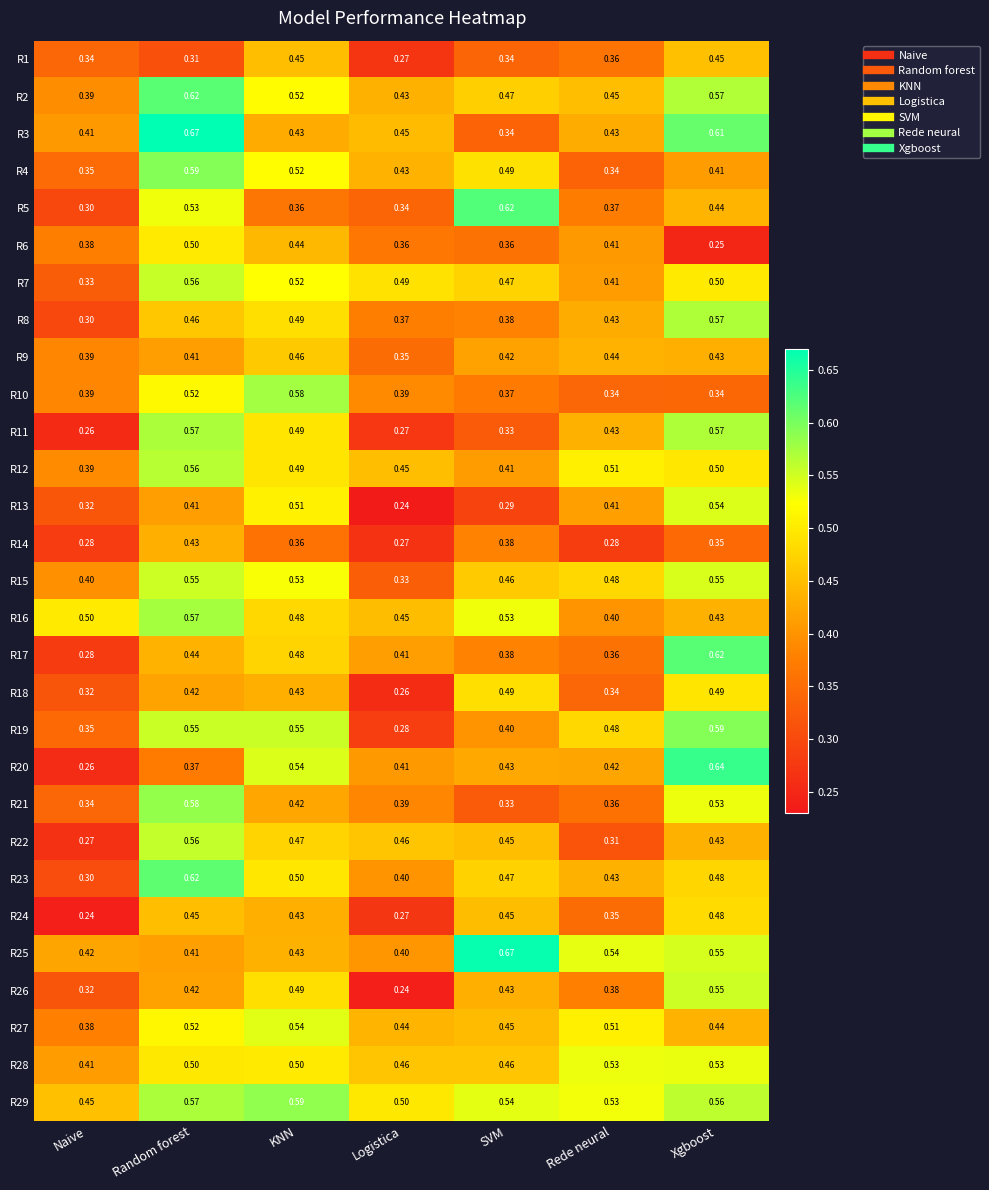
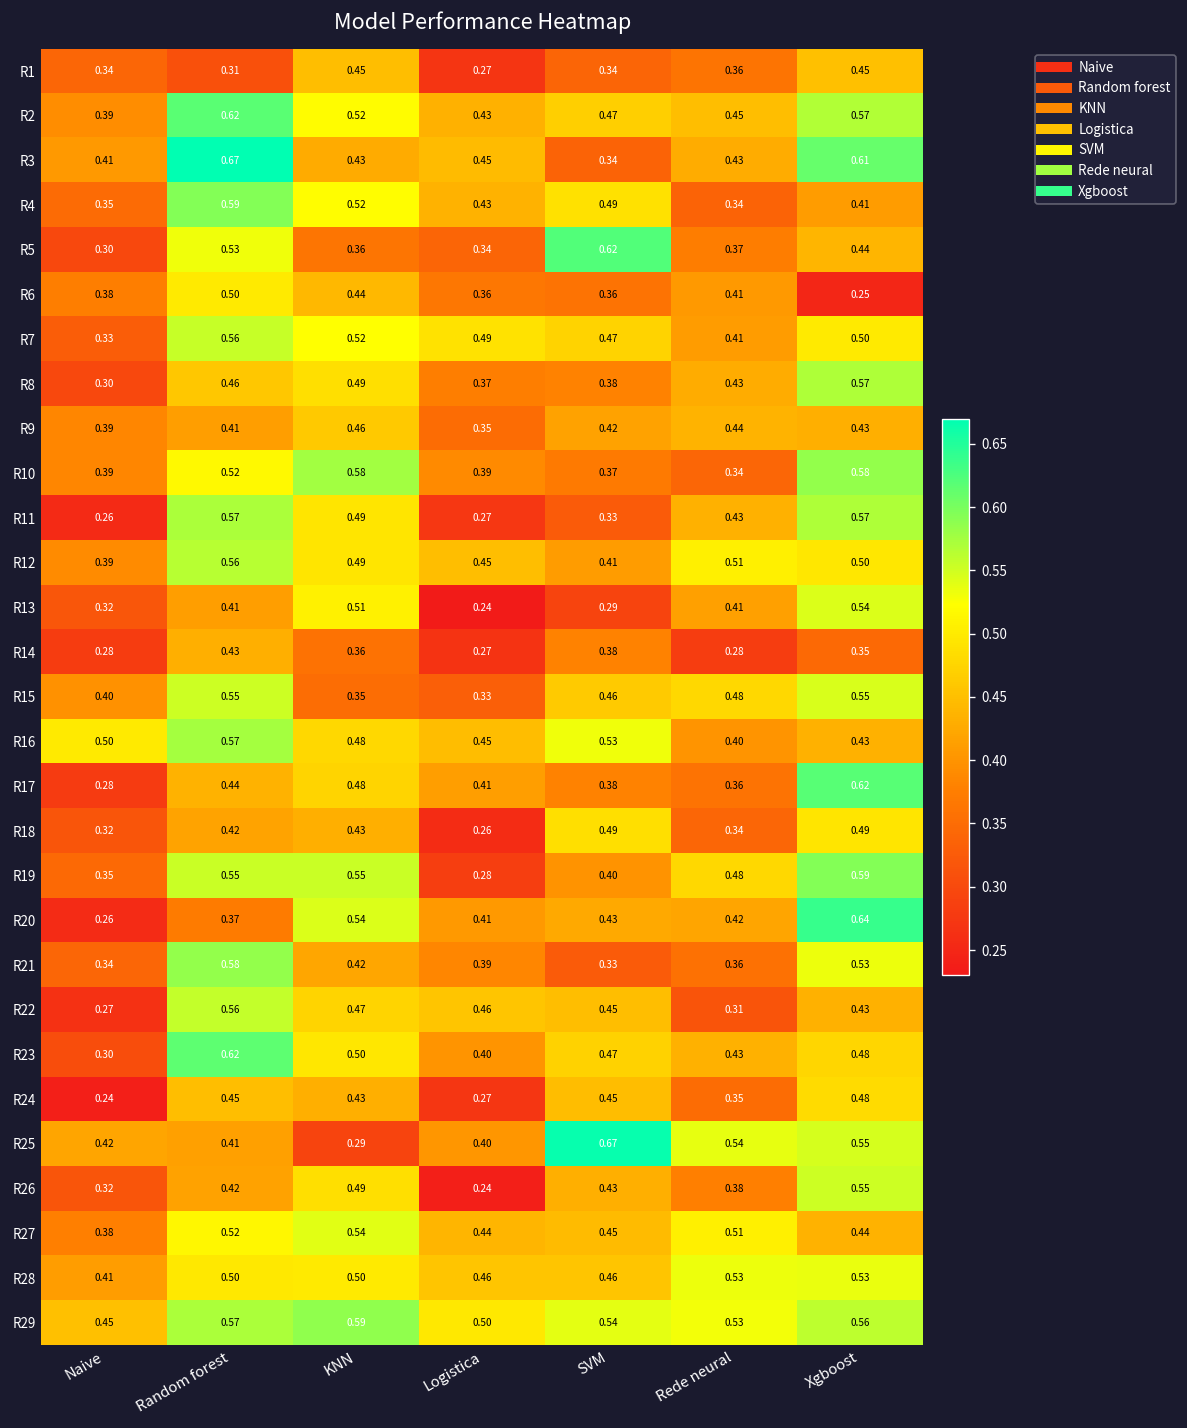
  {
    "R10": {
      "Naive": 0.39,
      "Random forest": 0.52,
      "KNN": 0.58,
      "Logistica": 0.39,
      "SVM": 0.37,
      "Rede neural": 0.34,
-     "Xgboost": 0.34
+     "Xgboost": 0.58
    },
    "R15": {
      "Naive": 0.40,
      "Random forest": 0.55,
-     "KNN": 0.53,
+     "KNN": 0.35,
      "Logistica": 0.33,
      "SVM": 0.46,
      "Rede neural": 0.48,
      "Xgboost": 0.55
    },
    "R25": {
      "Naive": 0.42,
      "Random forest": 0.41,
-     "KNN": 0.43,
+     "KNN": 0.29,
      "Logistica": 0.40,
      "SVM": 0.67,
      "Rede neural": 0.54,
      "Xgboost": 0.55
    }
  }
